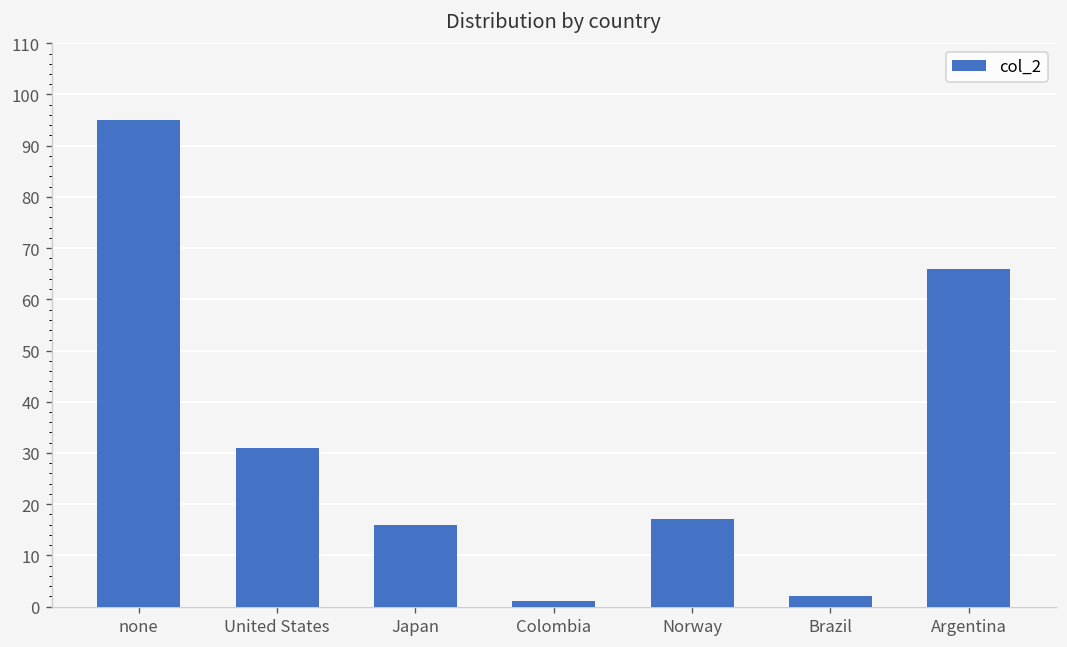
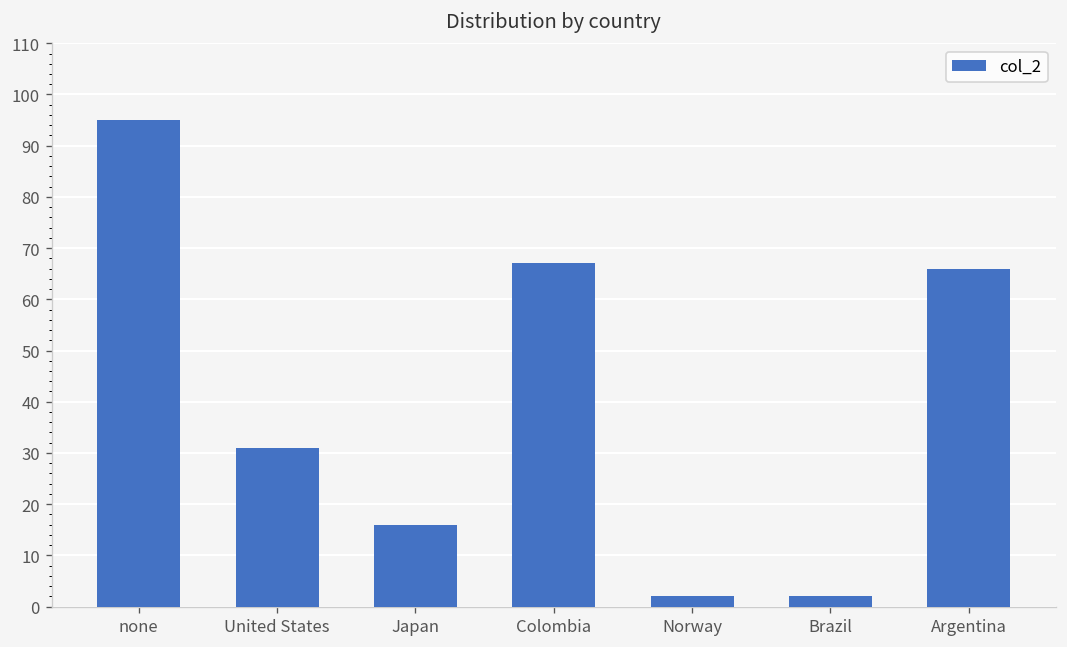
  {
    "none": 95,
    "United States": 31,
    "Japan": 16,
-   "Colombia": 1,
-   "Norway": 17,
+   "Colombia": 67,
+   "Norway": 2,
    "Brazil": 2,
    "Argentina": 66
  }
